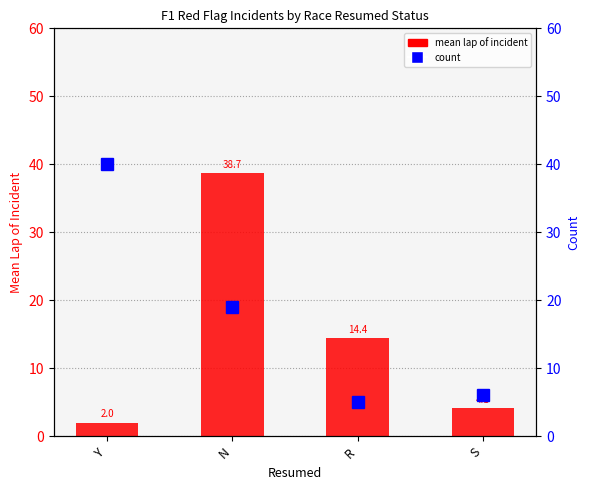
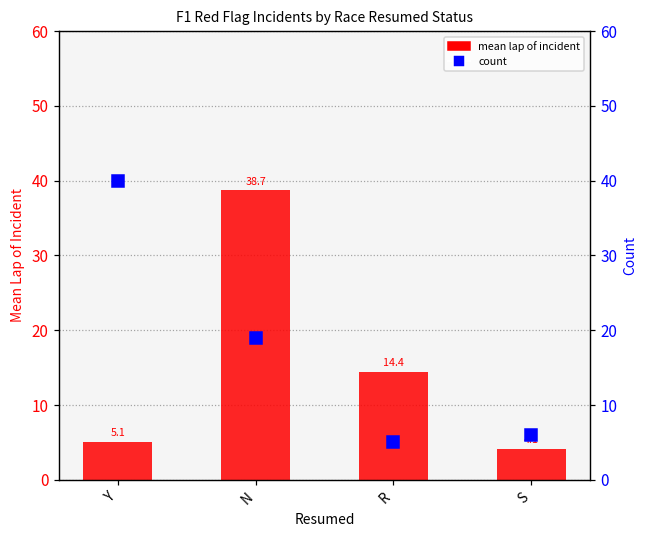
  {
    "mean lap of incident": {
-     "Y": 2.0,
+     "Y": 5.1,
      "N": 38.7,
      "R": 14.4
    }
  }
